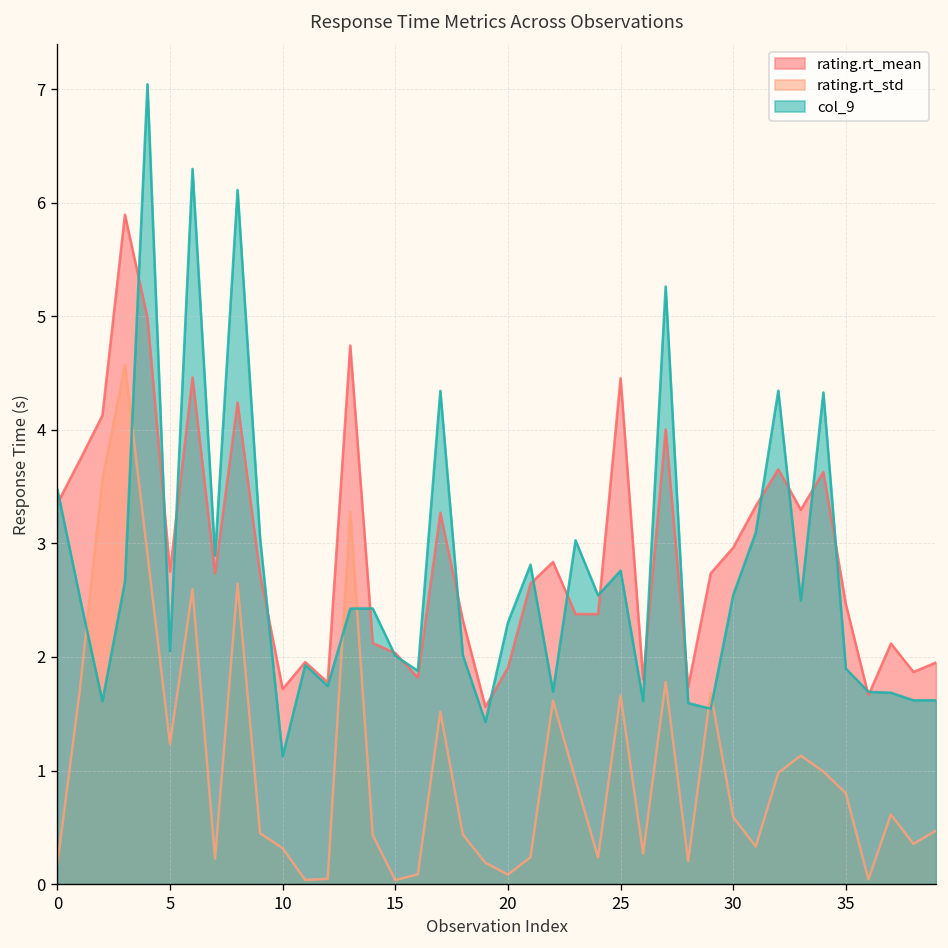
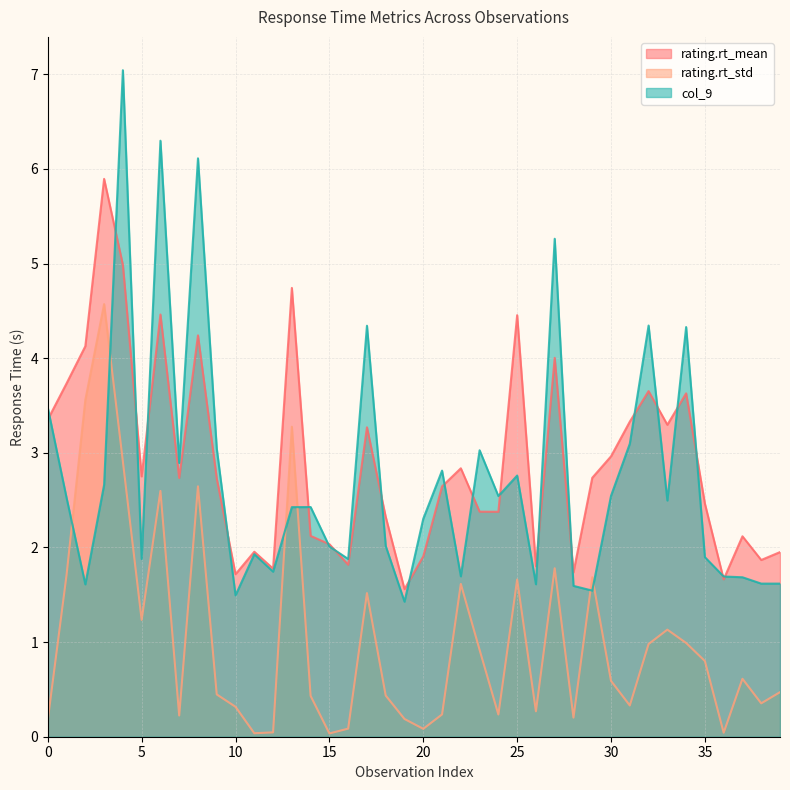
  {
    "col_9": {
      "0": 3.5,
-     "5": 2.1,
-     "10": 1.1,
+     "5": 1.9,
+     "10": 1.5,
      "20": 2.3,
      "25": 2.8,
      "30": 2.5,
      "35": 1.9
    }
  }
